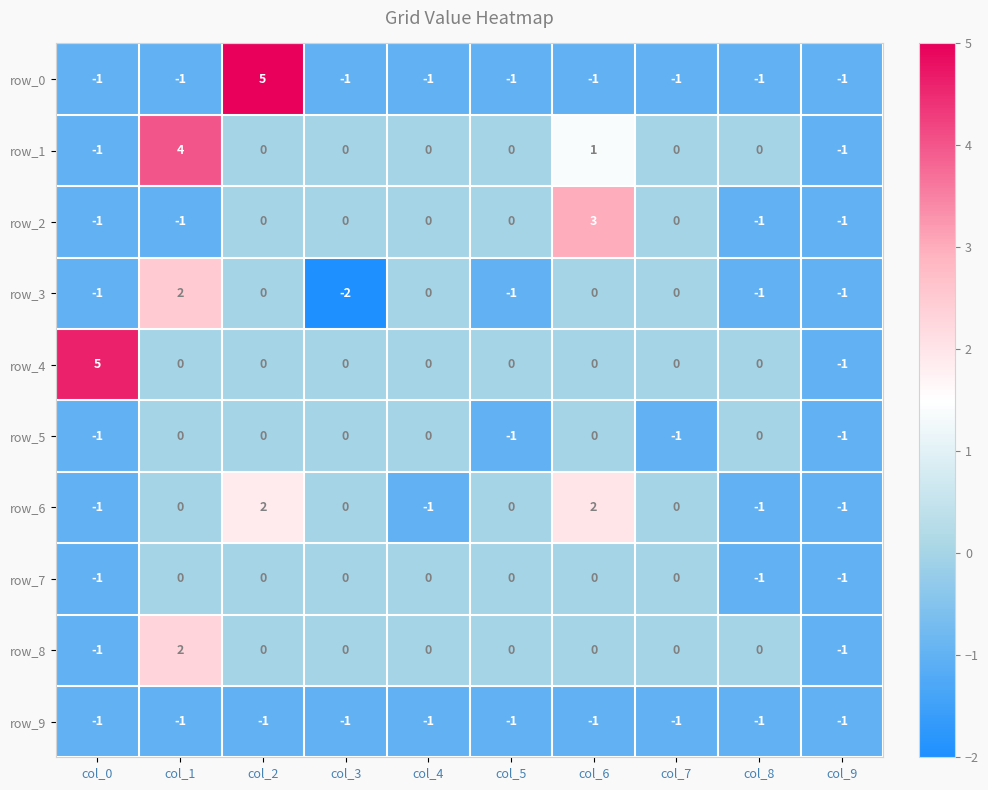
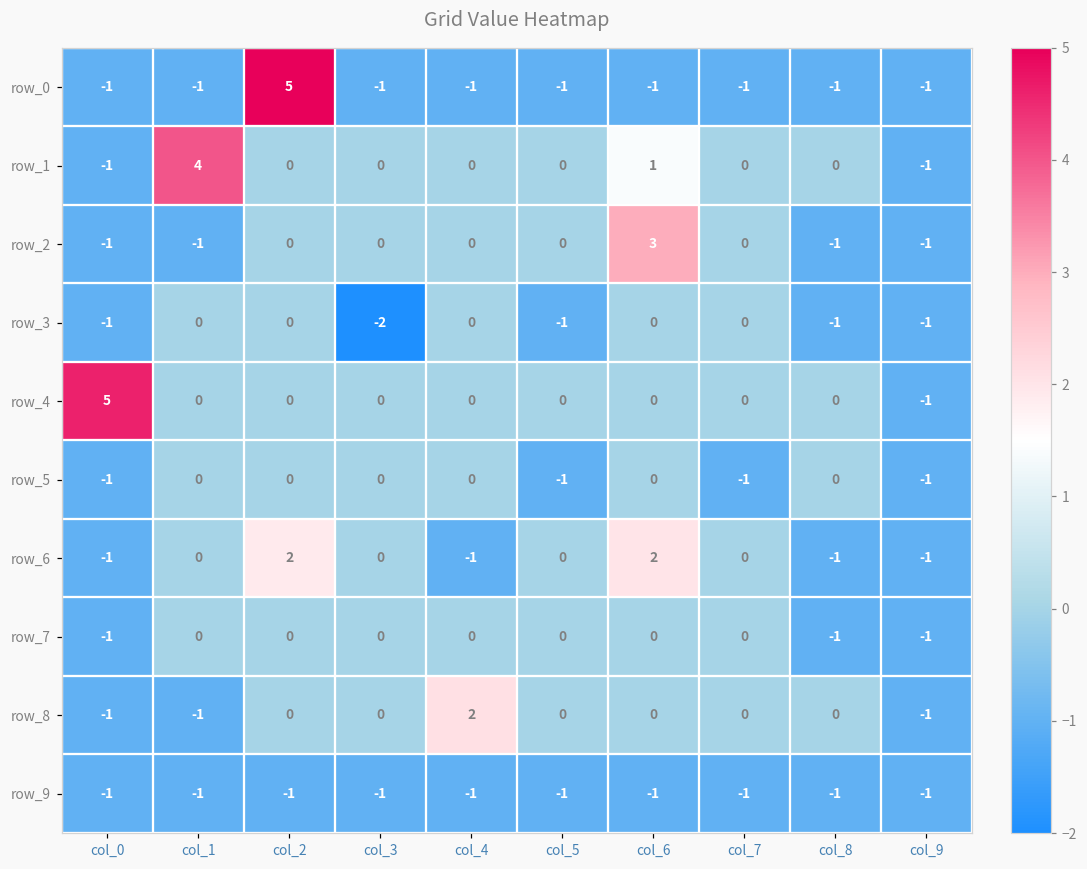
  {
    "row_0": {
      "col_0": -1,
      "col_1": -1,
      "col_2": 5,
      "col_3": -1,
      "col_4": -1,
      "col_5": -1,
      "col_6": -1,
      "col_7": -1,
      "col_8": -1,
      "col_9": -1
    },
    "row_1": {
      "col_0": -1,
      "col_1": 4,
      "col_2": 0,
      "col_3": 0,
      "col_4": 0,
      "col_5": 0,
      "col_6": 1,
      "col_7": 0,
      "col_8": 0,
      "col_9": -1
    },
    "row_2": {
      "col_0": -1,
      "col_1": -1,
      "col_2": 0,
      "col_3": 0,
      "col_4": 0,
      "col_5": 0,
      "col_6": 3,
      "col_7": 0,
      "col_8": -1,
      "col_9": -1
    },
    "row_3": {
      "col_0": -1,
-     "col_1": 2,
+     "col_1": 0,
      "col_2": 0,
      "col_3": -2,
      "col_4": 0,
      "col_5": -1,
      "col_6": 0,
      "col_7": 0,
      "col_8": -1,
      "col_9": -1
    },
    "row_4": {
      "col_0": 5,
      "col_1": 0,
      "col_2": 0,
      "col_3": 0,
      "col_4": 0,
      "col_5": 0,
      "col_6": 0,
      "col_7": 0,
      "col_8": 0,
      "col_9": -1
    },
    "row_5": {
      "col_0": -1,
      "col_1": 0,
      "col_2": 0,
      "col_3": 0,
      "col_4": 0,
      "col_5": -1,
      "col_6": 0,
      "col_7": -1,
      "col_8": 0,
      "col_9": -1
    },
    "row_6": {
      "col_0": -1,
      "col_1": 0,
      "col_2": 2,
      "col_3": 0,
      "col_4": -1,
      "col_5": 0,
      "col_6": 2,
      "col_7": 0,
      "col_8": -1,
      "col_9": -1
    },
    "row_7": {
      "col_0": -1,
      "col_1": 0,
      "col_2": 0,
      "col_3": 0,
      "col_4": 0,
      "col_5": 0,
      "col_6": 0,
      "col_7": 0,
      "col_8": -1,
      "col_9": -1
    },
    "row_8": {
      "col_0": -1,
-     "col_1": 2,
+     "col_1": -1,
      "col_2": 0,
      "col_3": 0,
-     "col_4": 0,
+     "col_4": 2,
      "col_5": 0,
      "col_6": 0,
      "col_7": 0,
      "col_8": 0,
      "col_9": -1
    },
    "row_9": {
      "col_0": -1,
      "col_1": -1,
      "col_2": -1,
      "col_3": -1,
      "col_4": -1,
      "col_5": -1,
      "col_6": -1,
      "col_7": -1,
      "col_8": -1,
      "col_9": -1
    }
  }
